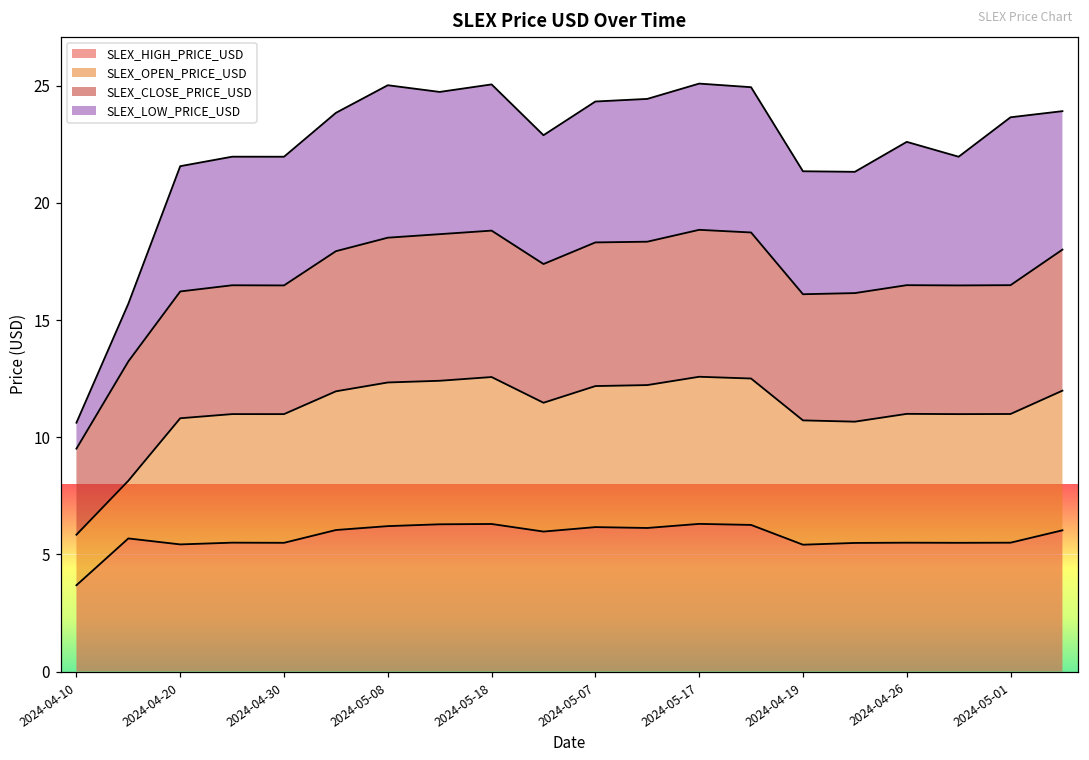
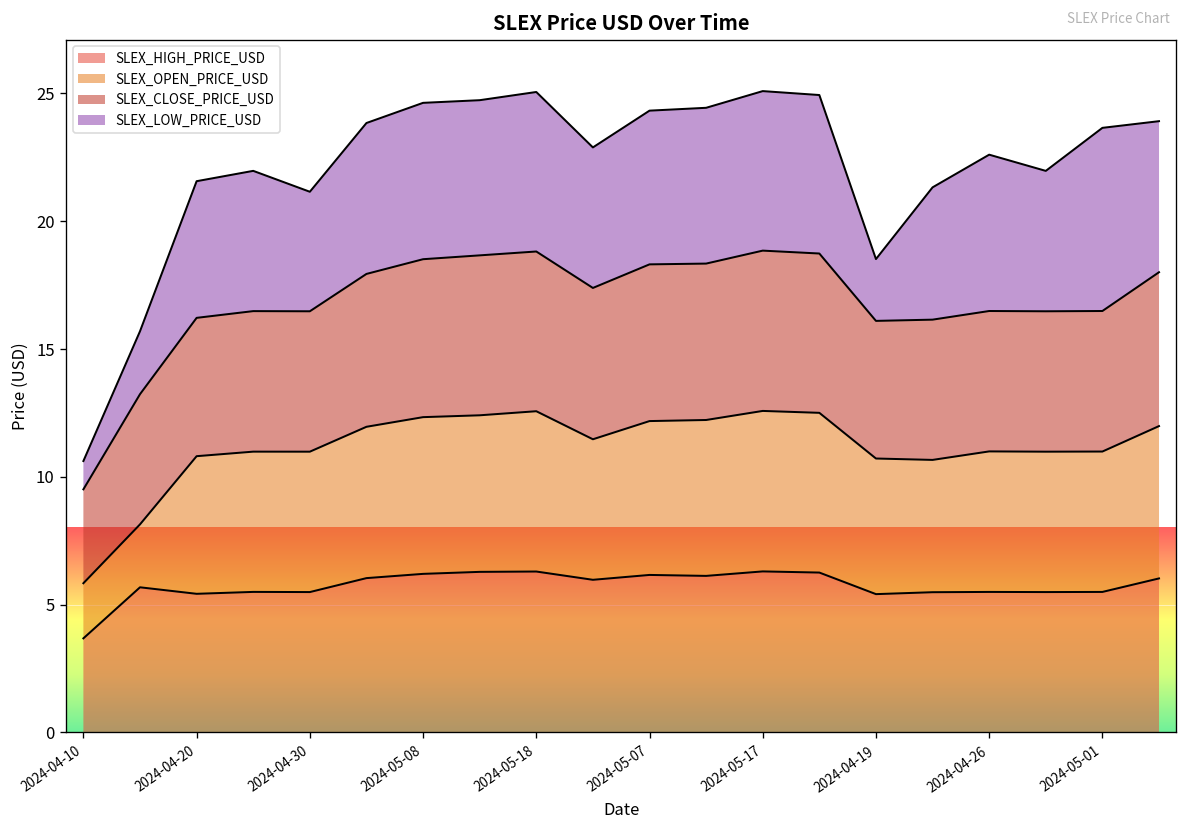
  {
    "SLEX_LOW_PRICE_USD": {
      "2024-04-10": 1.1,
      "2024-04-20": 5.3,
-     "2024-04-30": 5.5,
-     "2024-05-08": 6.5,
+     "2024-04-30": 4.7,
+     "2024-05-08": 6.1,
      "2024-05-18": 6.2,
      "2024-05-07": 6.0,
      "2024-05-17": 6.2,
-     "2024-04-19": 5.2,
+     "2024-04-19": 2.4,
      "2024-04-26": 6.1,
      "2024-05-01": 7.2
    }
  }
